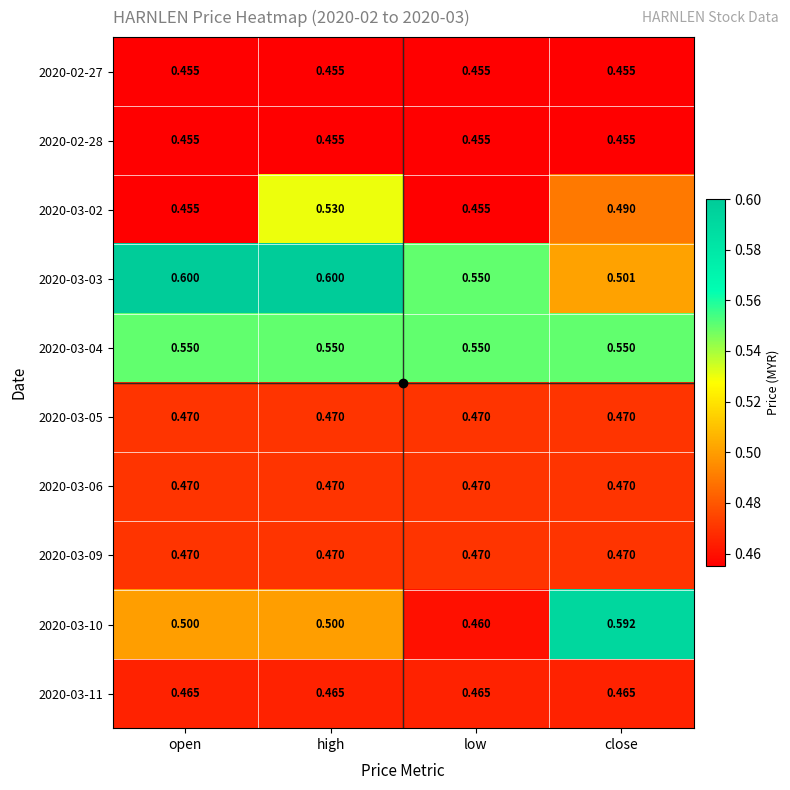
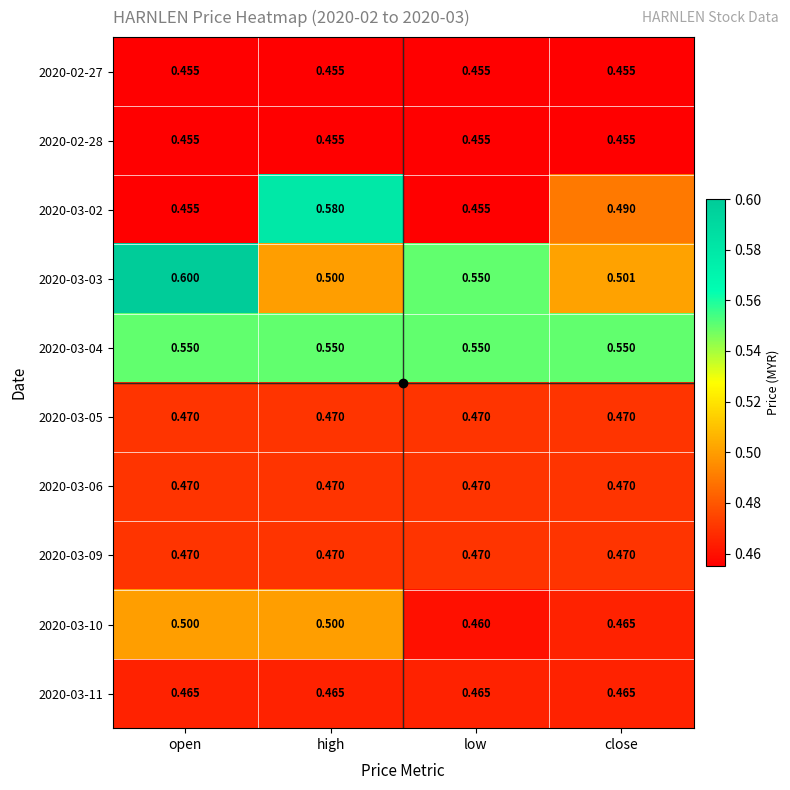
  {
    "2020-02-27": {
      "open": 0.455,
      "high": 0.455,
      "low": 0.455,
      "close": 0.455
    },
    "2020-02-28": {
      "open": 0.455,
      "high": 0.455,
      "low": 0.455,
      "close": 0.455
    },
    "2020-03-02": {
      "open": 0.455,
-     "high": 0.530,
+     "high": 0.580,
      "low": 0.455,
      "close": 0.490
    },
    "2020-03-03": {
      "open": 0.600,
-     "high": 0.600,
+     "high": 0.500,
      "low": 0.550,
      "close": 0.501
    },
    "2020-03-04": {
      "open": 0.550,
      "high": 0.550,
      "low": 0.550,
      "close": 0.550
    },
    "2020-03-05": {
      "open": 0.470,
      "high": 0.470,
      "low": 0.470,
      "close": 0.470
    },
    "2020-03-06": {
      "open": 0.470,
      "high": 0.470,
      "low": 0.470,
      "close": 0.470
    },
    "2020-03-09": {
      "open": 0.470,
      "high": 0.470,
      "low": 0.470,
      "close": 0.470
    },
    "2020-03-10": {
      "open": 0.500,
      "high": 0.500,
      "low": 0.460,
-     "close": 0.592
+     "close": 0.465
    },
    "2020-03-11": {
      "open": 0.465,
      "high": 0.465,
      "low": 0.465,
      "close": 0.465
    }
  }
